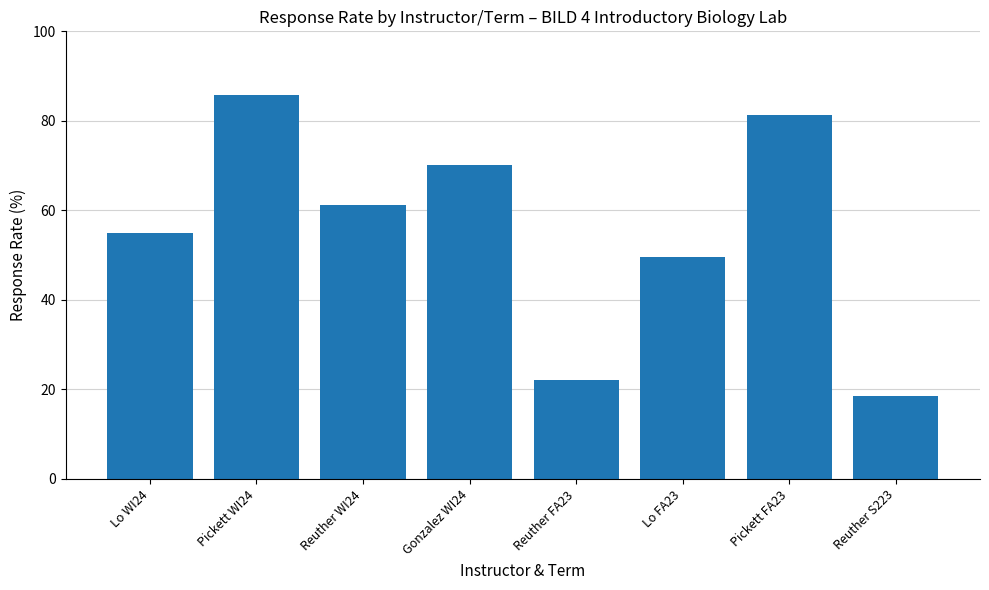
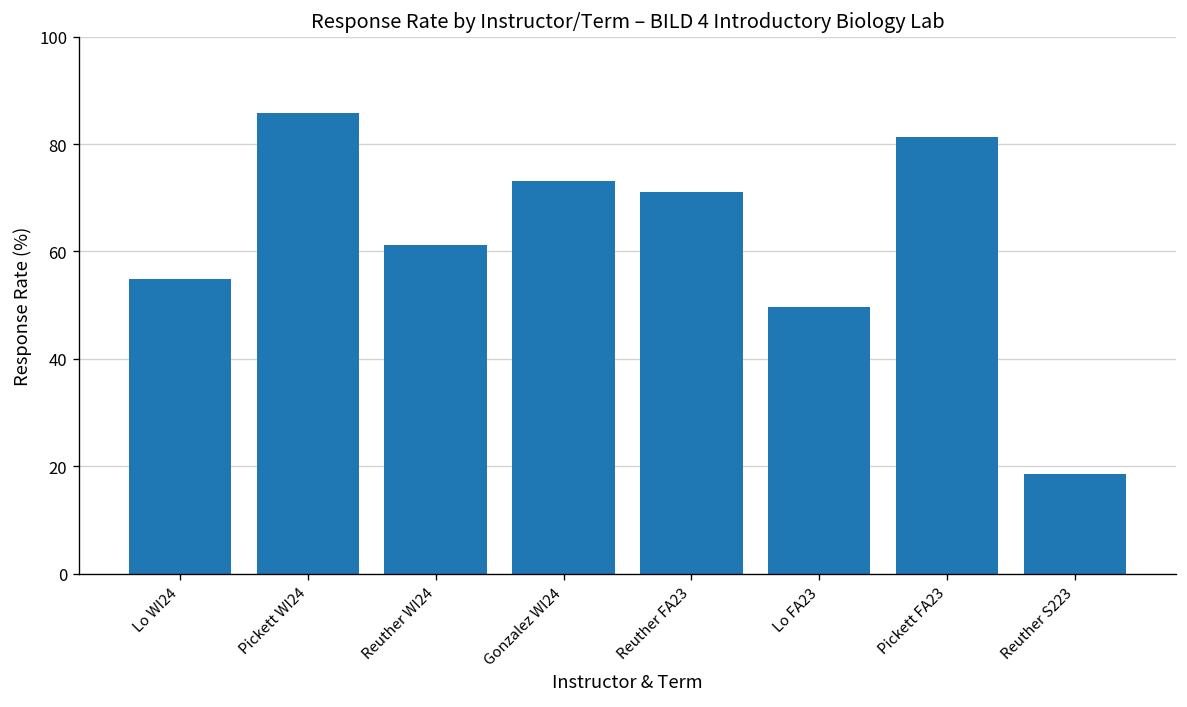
  {
    "Lo WI24": 55,
    "Pickett WI24": 86,
    "Reuther WI24": 61,
-   "Gonzalez WI24": 70,
-   "Reuther FA23": 22,
+   "Gonzalez WI24": 73,
+   "Reuther FA23": 71,
    "Lo FA23": 50,
    "Pickett FA23": 81,
    "Reuther S223": 19
  }
